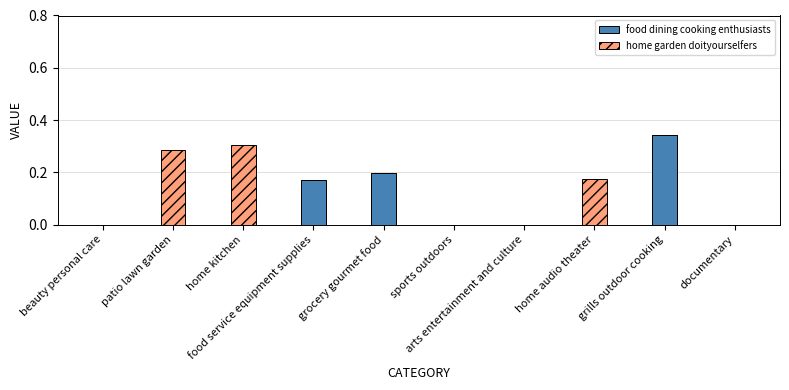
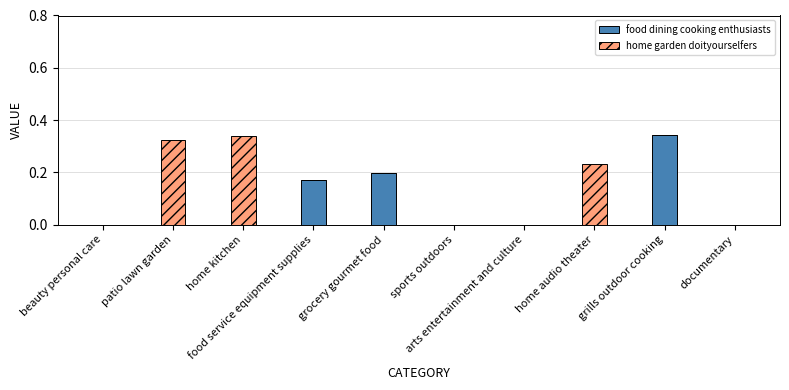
  {
    "food dining cooking enthusiasts": {
      "beauty personal care": 0.00,
      "patio lawn garden": 0.00,
      "home kitchen": 0.00,
      "food service equipment supplies": 0.17,
      "grocery gourmet food": 0.20,
      "sports outdoors": 0.00,
      "arts entertainment and culture": 0.00,
      "home audio theater": 0.00,
      "grills outdoor cooking": 0.34,
      "documentary": 0.00
    },
    "home garden doityourselfers": {
-     "patio lawn garden": 0.29,
-     "home kitchen": 0.31,
-     "home audio theater": 0.17
+     "patio lawn garden": 0.32,
+     "home kitchen": 0.34,
+     "home audio theater": 0.23
    }
  }
